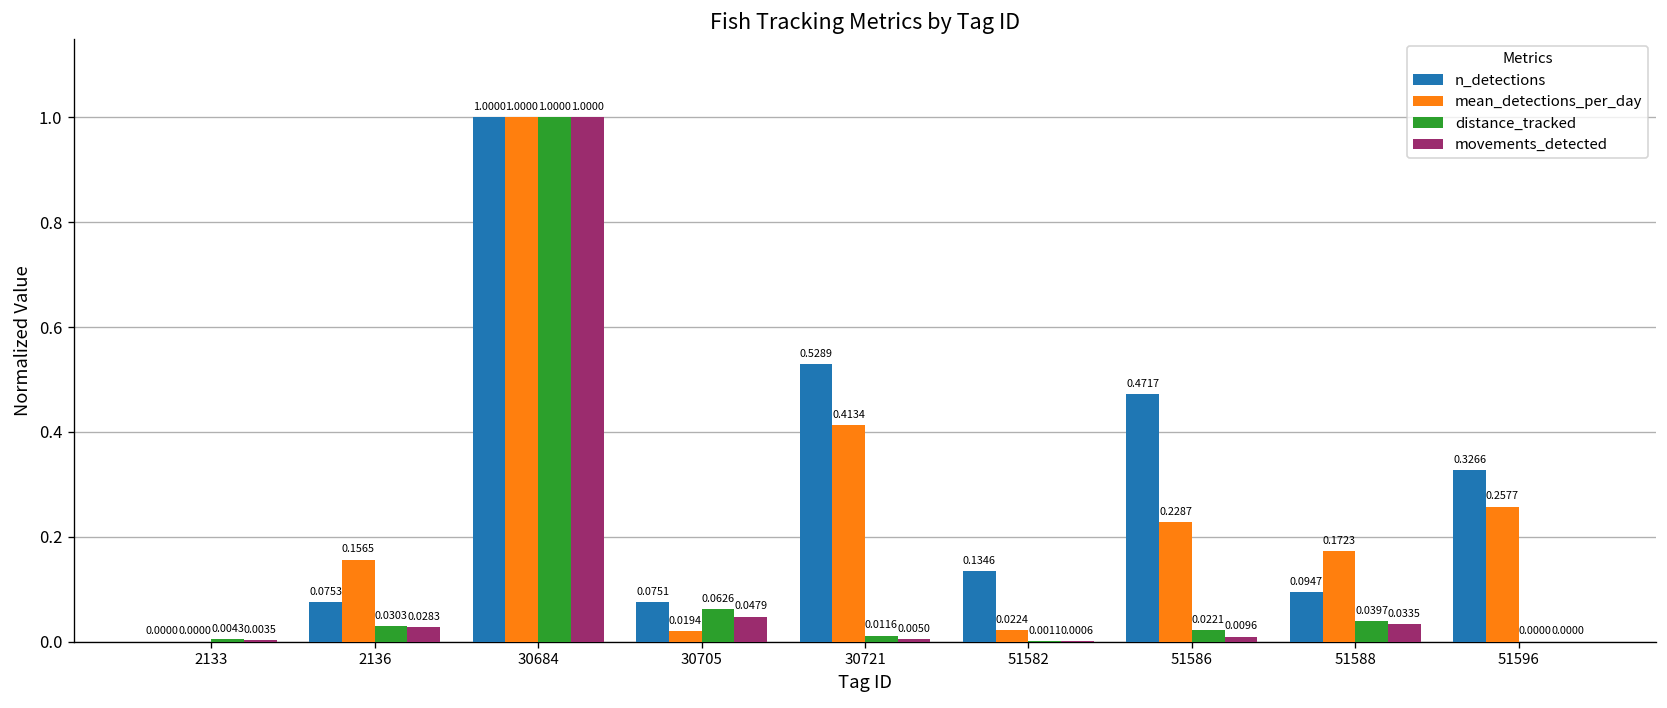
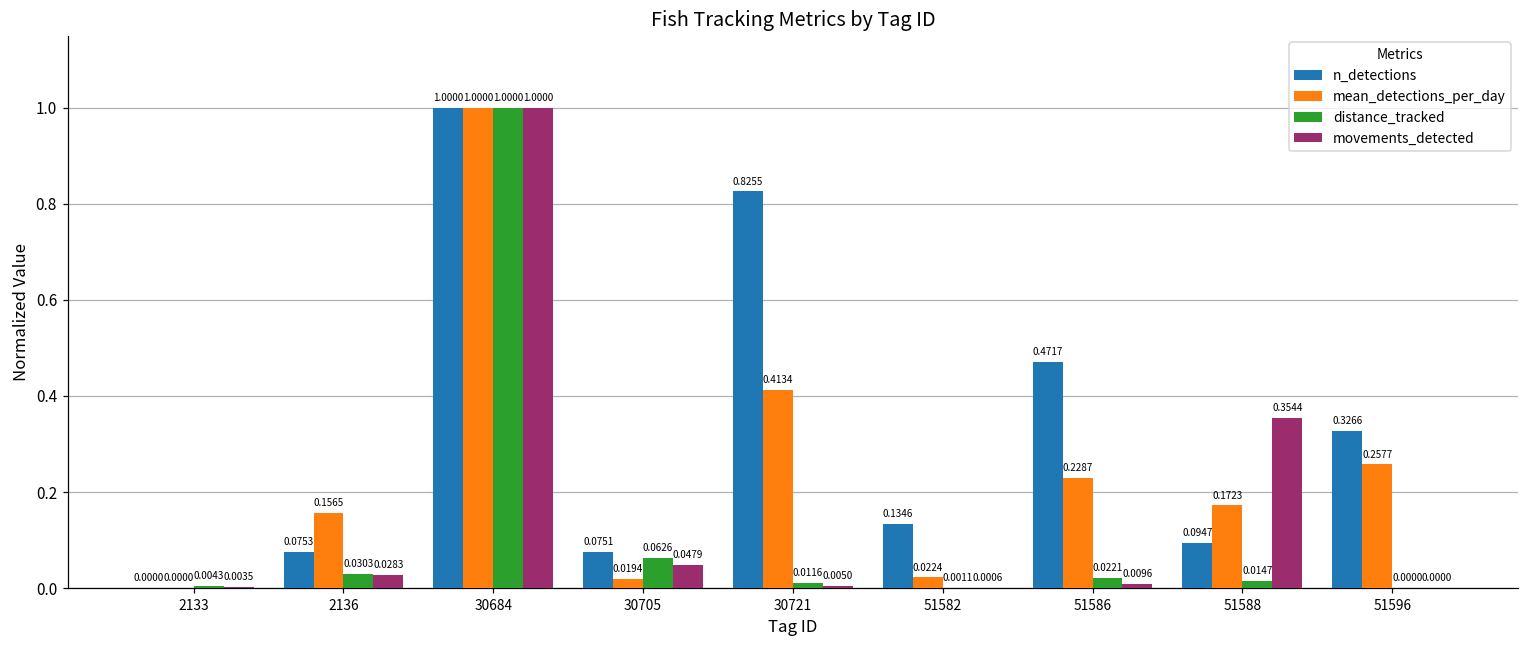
  {
    "n_detections": {
      "2133": 0.0000,
      "2136": 0.0753,
      "30684": 1.0000,
      "30705": 0.0751,
-     "30721": 0.5289,
+     "30721": 0.8255,
      "51582": 0.1346,
      "51586": 0.4717,
      "51588": 0.0947,
      "51596": 0.3266
    },
    "mean_detections_per_day": {
      "2133": 0.0000,
      "2136": 0.1565,
      "30684": 1.0000,
      "30705": 0.0194,
      "30721": 0.4134,
      "51582": 0.0224,
      "51586": 0.2287,
      "51588": 0.1723,
      "51596": 0.2577
    },
    "distance_tracked": {
      "2133": 0.0043,
      "2136": 0.0303,
      "30684": 1.0000,
      "30705": 0.0626,
      "30721": 0.0116,
      "51582": 0.0011,
      "51586": 0.0221,
-     "51588": 0.0397,
+     "51588": 0.0147,
      "51596": 0.0000
    },
    "movements_detected": {
      "2133": 0.0035,
      "2136": 0.0283,
      "30684": 1.0000,
      "30705": 0.0479,
      "30721": 0.0050,
      "51582": 0.0006,
      "51586": 0.0096,
-     "51588": 0.0335,
+     "51588": 0.3544,
      "51596": 0.0000
    }
  }
